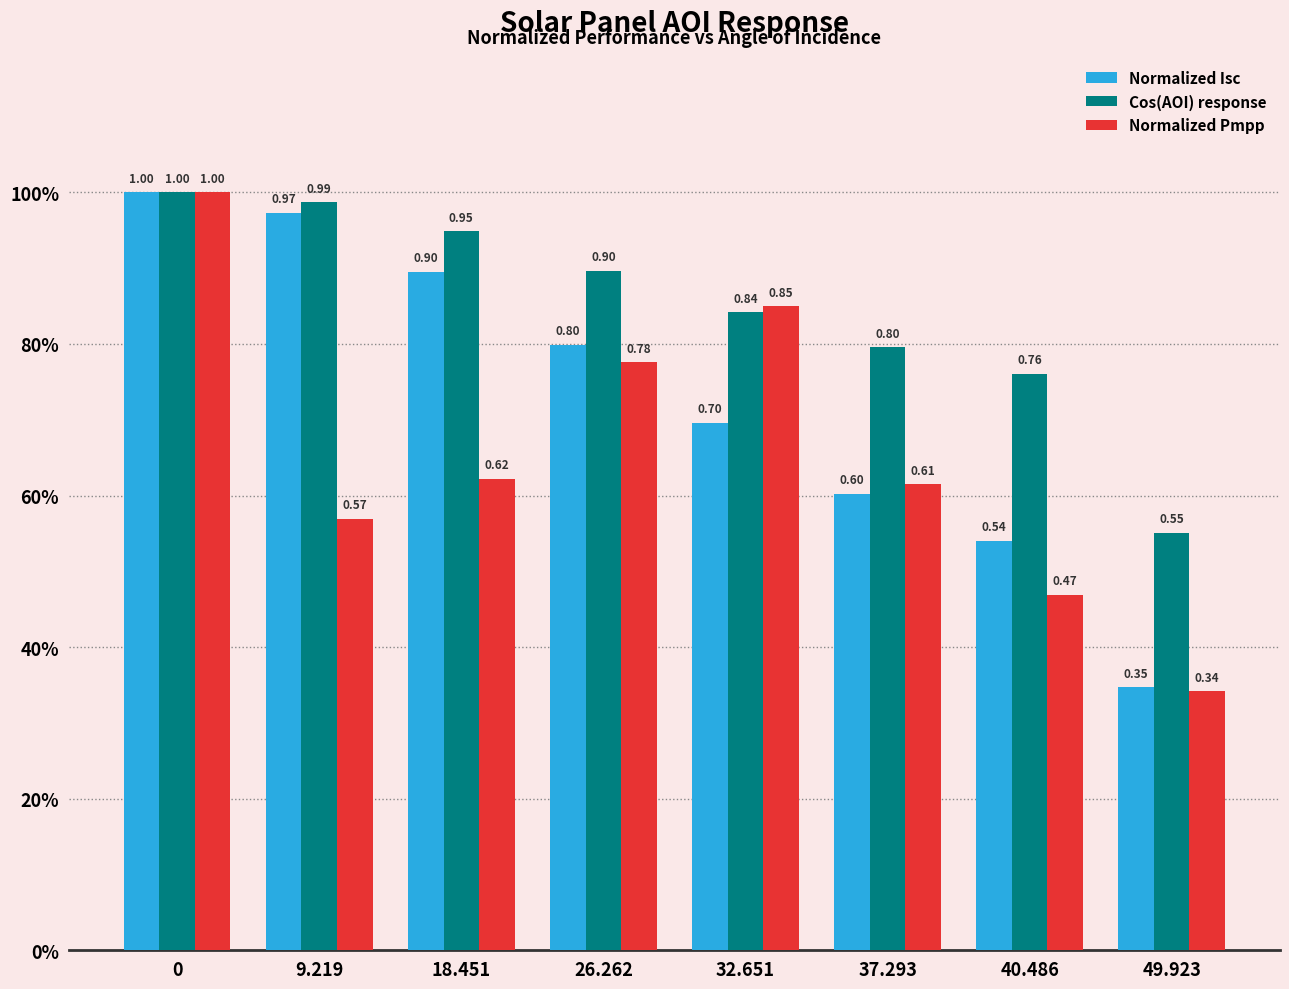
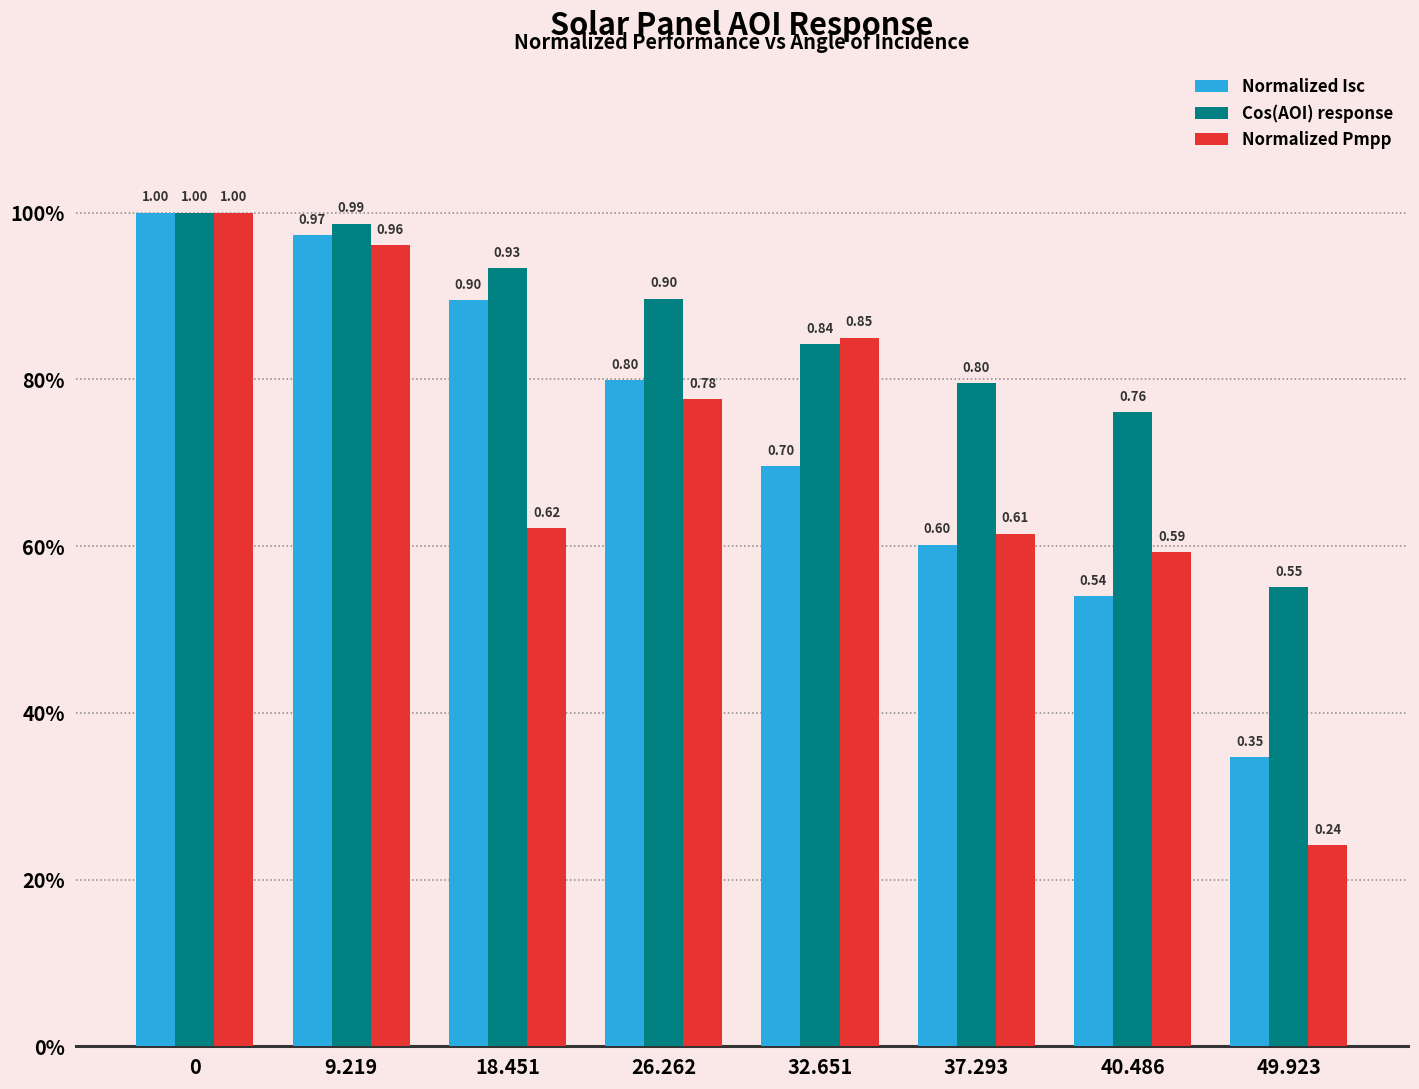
  {
    "Normalized Isc": {
      "0": 1.00,
      "9.219": 0.97,
      "18.451": 0.90,
      "26.262": 0.80,
      "32.651": 0.70,
      "37.293": 0.60,
      "40.486": 0.54,
      "49.923": 0.35
    },
    "Cos(AOI) response": {
      "0": 1.00,
      "9.219": 0.99,
-     "18.451": 0.95,
+     "18.451": 0.93,
      "26.262": 0.90,
      "32.651": 0.84,
      "37.293": 0.80,
      "40.486": 0.76,
      "49.923": 0.55
    },
    "Normalized Pmpp": {
      "0": 1.00,
-     "9.219": 0.57,
+     "9.219": 0.96,
      "18.451": 0.62,
      "26.262": 0.78,
      "32.651": 0.85,
      "37.293": 0.61,
-     "40.486": 0.47,
-     "49.923": 0.34
+     "40.486": 0.59,
+     "49.923": 0.24
    }
  }
